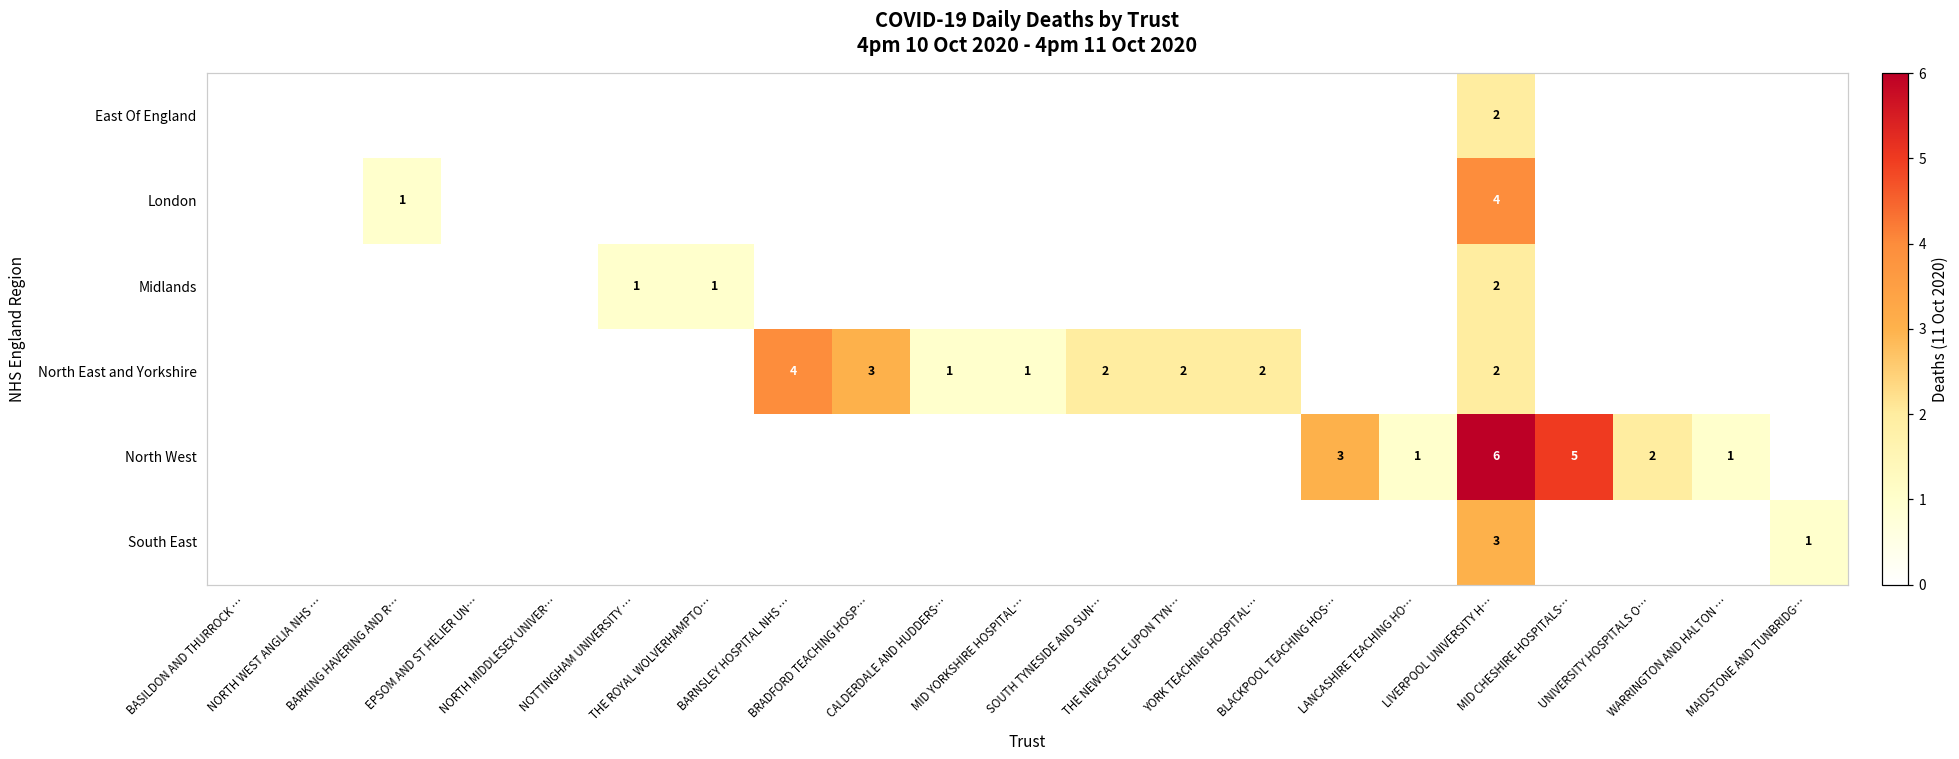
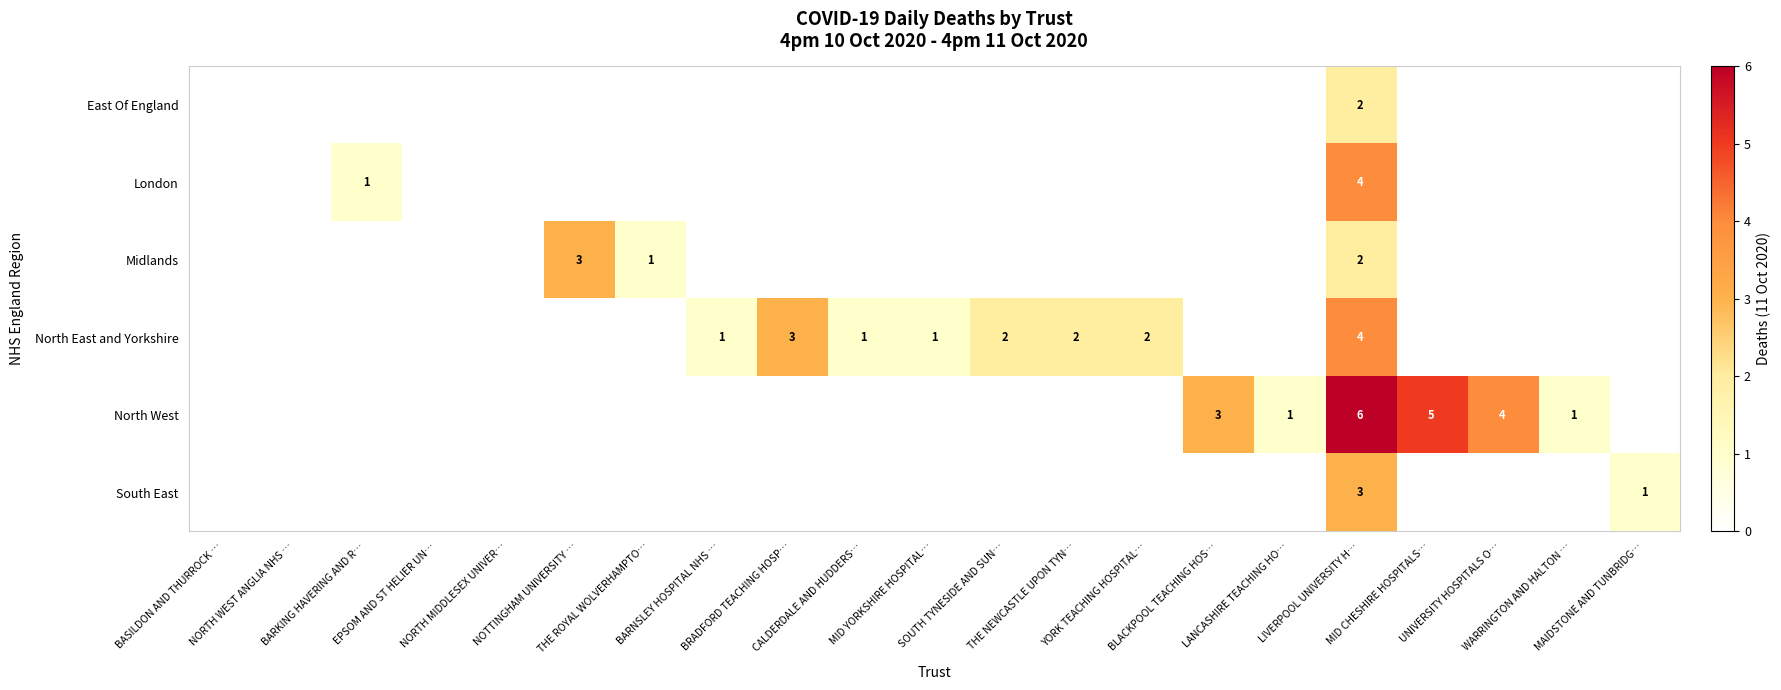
  {
    "East Of England": {
      "LIVERPOOL UNIVERSITY H…": 2
    },
    "London": {
      "BARKING HAVERING AND R…": 1,
      "LIVERPOOL UNIVERSITY H…": 4
    },
    "Midlands": {
-     "NOTTINGHAM UNIVERSITY …": 1,
+     "NOTTINGHAM UNIVERSITY …": 3,
      "THE ROYAL WOLVERHAMPTO…": 1,
      "LIVERPOOL UNIVERSITY H…": 2
    },
    "North East and Yorkshire": {
-     "BARNSLEY HOSPITAL NHS …": 4,
+     "BARNSLEY HOSPITAL NHS …": 1,
      "BRADFORD TEACHING HOSP…": 3,
      "CALDERDALE AND HUDDERS…": 1,
      "MID YORKSHIRE HOSPITAL…": 1,
      "SOUTH TYNESIDE AND SUN…": 2,
      "THE NEWCASTLE UPON TYN…": 2,
      "YORK TEACHING HOSPITAL…": 2,
-     "LIVERPOOL UNIVERSITY H…": 2
+     "LIVERPOOL UNIVERSITY H…": 4
    },
    "North West": {
      "BLACKPOOL TEACHING HOS…": 3,
      "LANCASHIRE TEACHING HO…": 1,
      "LIVERPOOL UNIVERSITY H…": 6,
      "MID CHESHIRE HOSPITALS…": 5,
-     "UNIVERSITY HOSPITALS O…": 2,
+     "UNIVERSITY HOSPITALS O…": 4,
      "WARRINGTON AND HALTON …": 1
    },
    "South East": {
      "LIVERPOOL UNIVERSITY H…": 3,
      "MAIDSTONE AND TUNBRIDG…": 1
    }
  }
